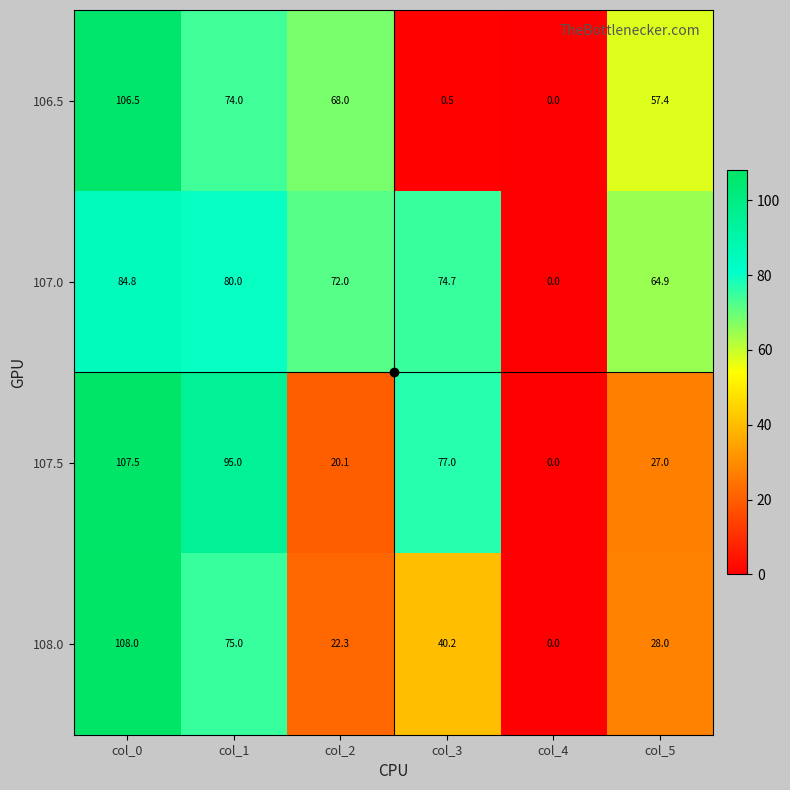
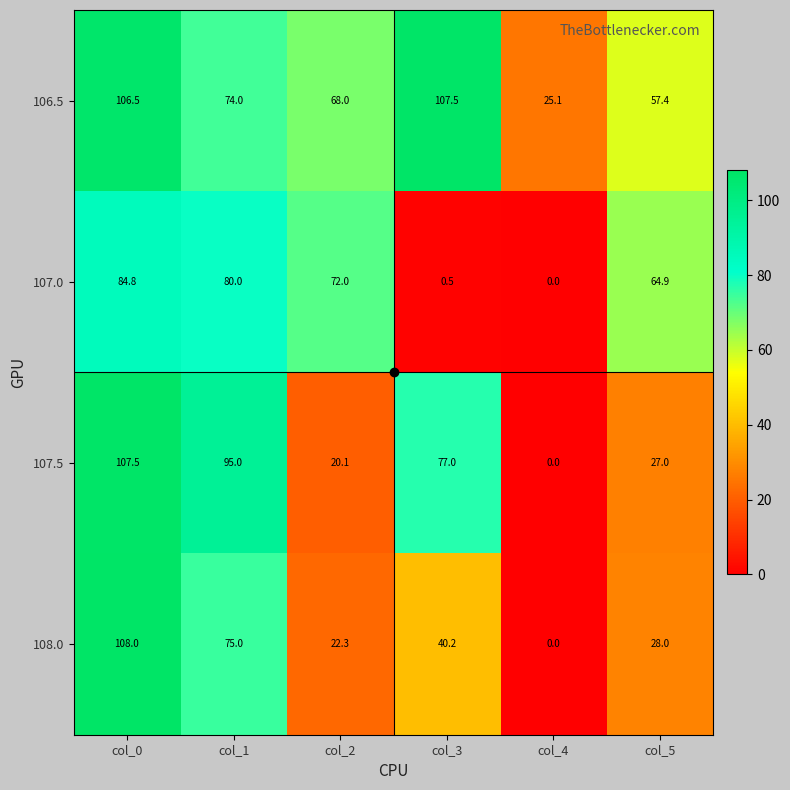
  {
    "106.5": {
      "col_0": 106.5,
      "col_1": 74.0,
      "col_2": 68.0,
-     "col_3": 0.5,
-     "col_4": 0.0
+     "col_3": 107.5,
+     "col_4": 25.1
    },
    "107.0": {
      "col_0": 84.8,
      "col_1": 80.0,
      "col_2": 72.0,
-     "col_3": 74.7,
+     "col_3": 0.5,
      "col_4": 0.0,
      "col_5": 64.9
    },
    "107.5": {
      "col_0": 107.5,
      "col_1": 95.0,
      "col_2": 20.1,
      "col_3": 77.0,
      "col_4": 0.0,
      "col_5": 27.0
    },
    "108.0": {
      "col_0": 108.0,
      "col_1": 75.0,
      "col_2": 22.3,
      "col_3": 40.2,
      "col_4": 0.0,
      "col_5": 28.0
    }
  }
